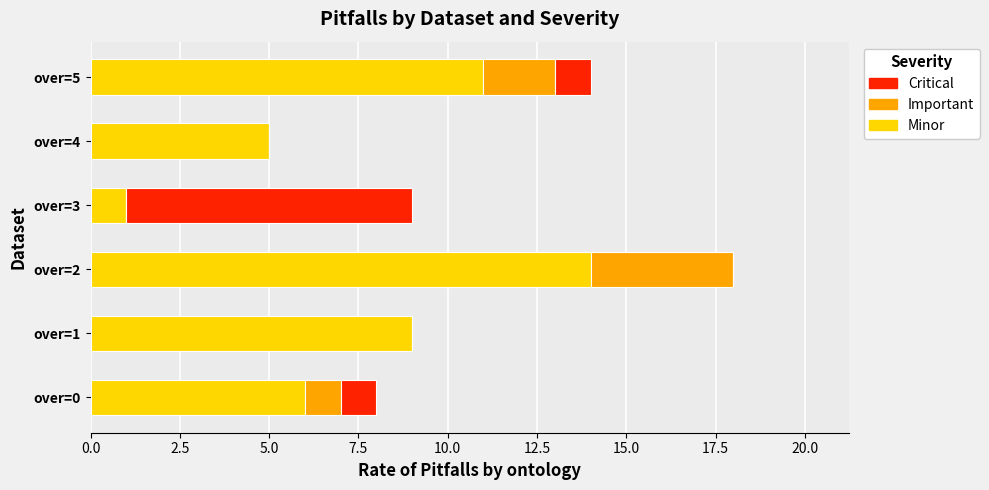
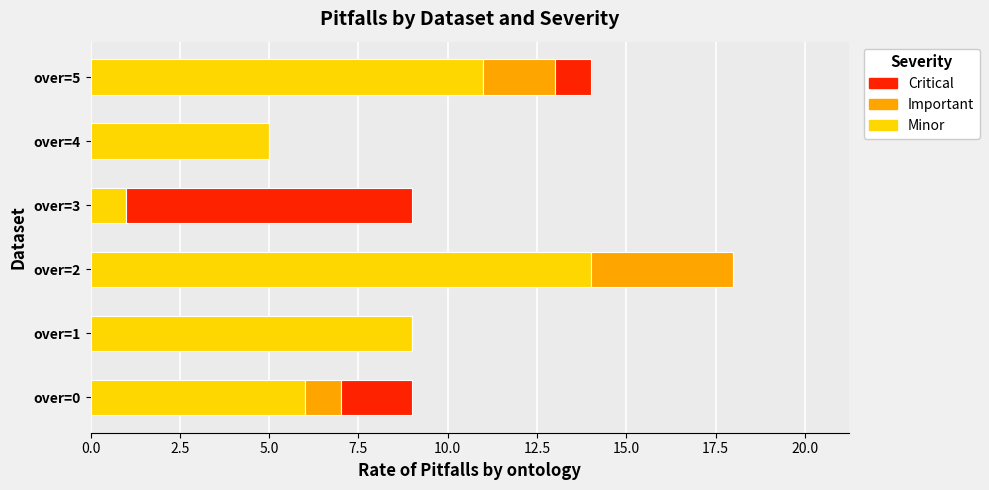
  {
    "Critical": {
      "over=5": 1,
      "over=4": 0,
      "over=3": 8,
      "over=2": 0,
      "over=1": 0,
-     "over=0": 1
+     "over=0": 2
    }
  }
